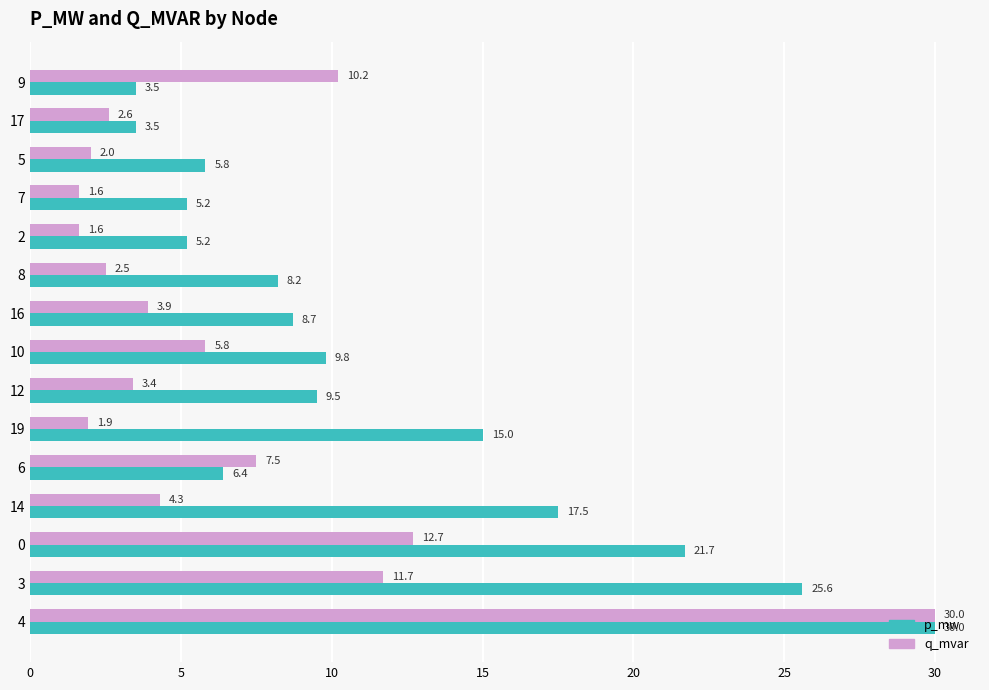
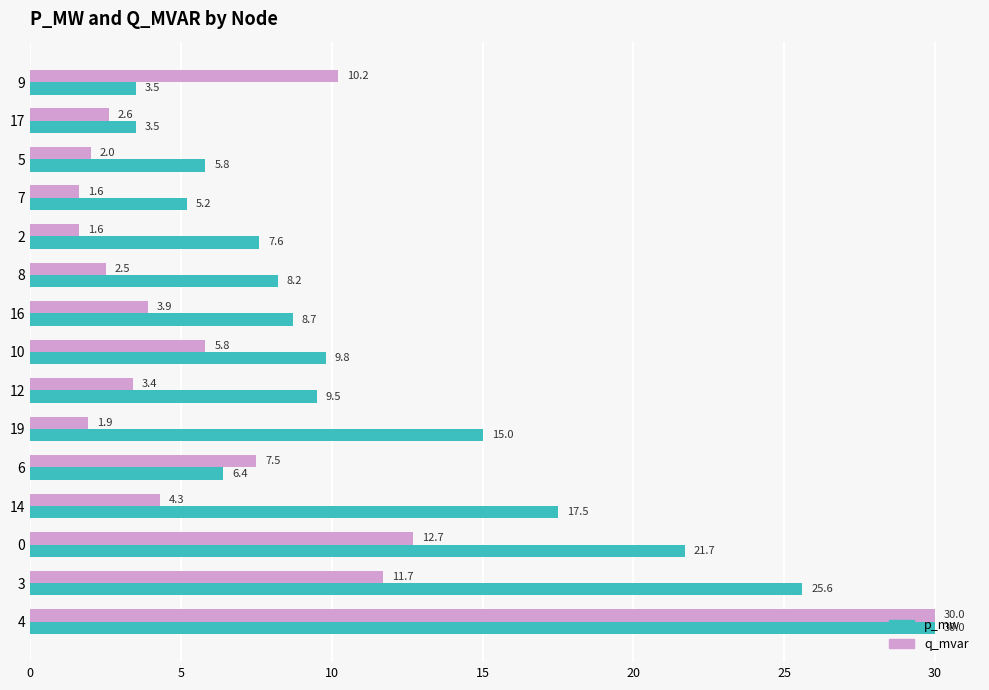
  {
    "p_mw": {
      "9": 3.5,
      "17": 3.5,
      "5": 5.8,
      "7": 5.2,
-     "2": 5.2,
+     "2": 7.6,
      "8": 8.2,
      "16": 8.7,
      "10": 9.8,
      "12": 9.5,
      "19": 15.0,
      "6": 6.4,
      "14": 17.5,
      "0": 21.7,
      "3": 25.6,
      "4": 30.0
    },
    "q_mvar": {
      "9": 10.2,
      "17": 2.6,
      "5": 2.0,
      "7": 1.6,
      "2": 1.6,
      "8": 2.5,
      "16": 3.9,
      "10": 5.8,
      "12": 3.4,
      "19": 1.9,
      "6": 7.5,
      "14": 4.3,
      "0": 12.7,
      "3": 11.7,
      "4": 30.0
    }
  }
